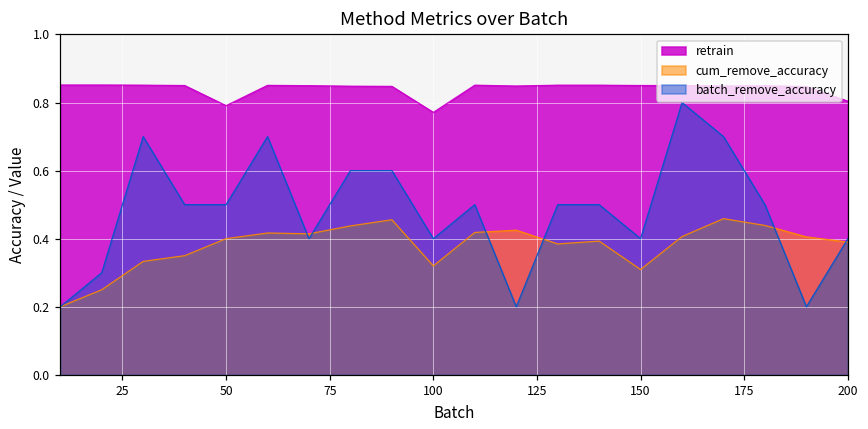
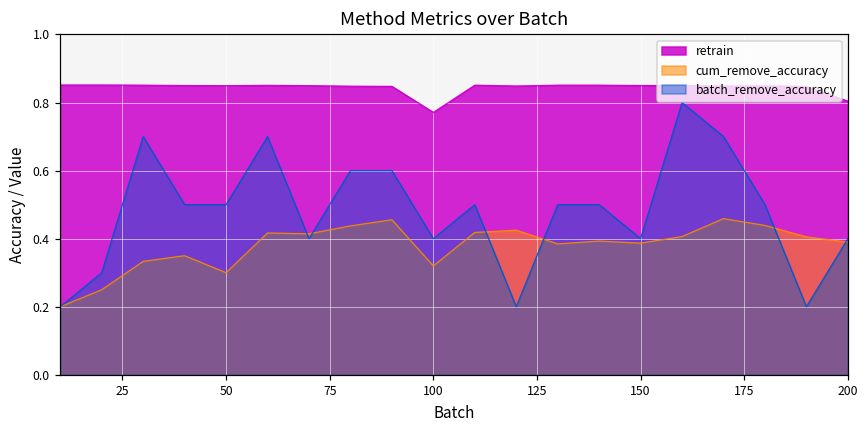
  {
    "retrain": {
-     "50": 0.79,
+     "50": 0.85,
      "100": 0.77,
      "150": 0.85,
      "200": 0.80
    },
    "cum_remove_accuracy": {
-     "50": 0.4,
+     "50": 0.3,
      "100": 0.32,
-     "150": 0.31,
+     "150": 0.39,
      "200": 0.39
    },
    "batch_remove_accuracy": {
      "50": 0.50,
      "100": 0.40,
      "150": 0.40,
      "200": 0.40
    }
  }
